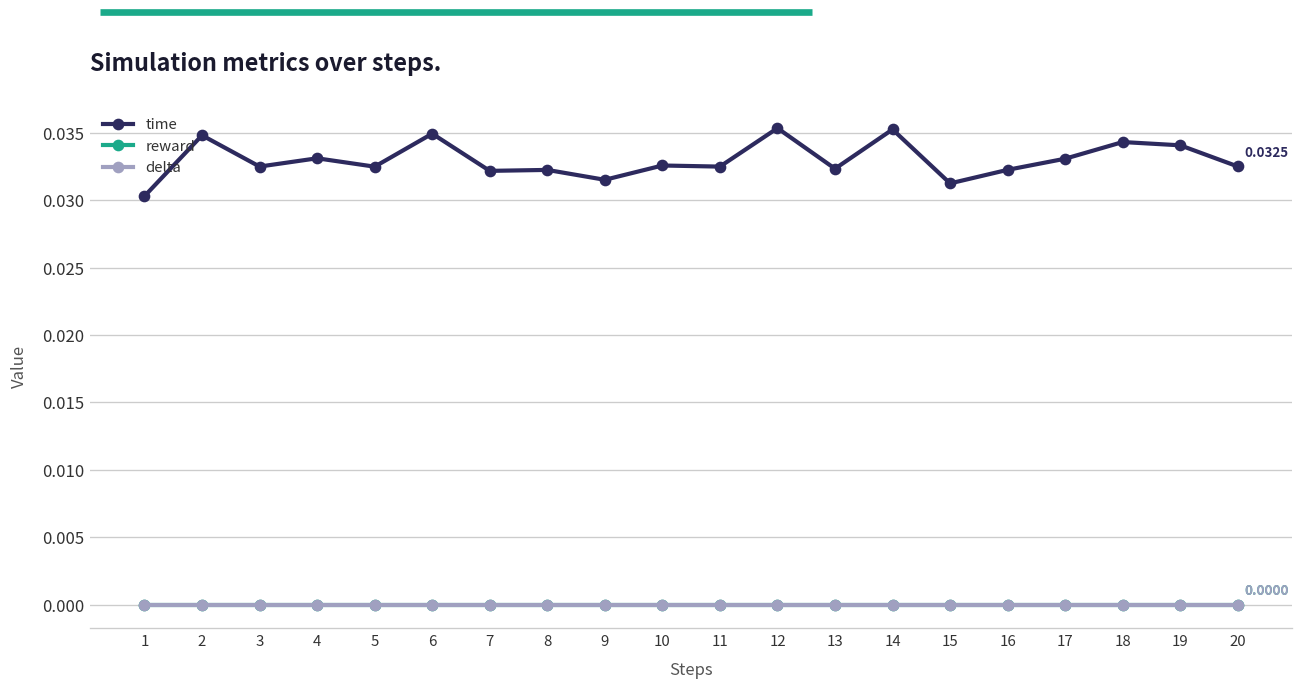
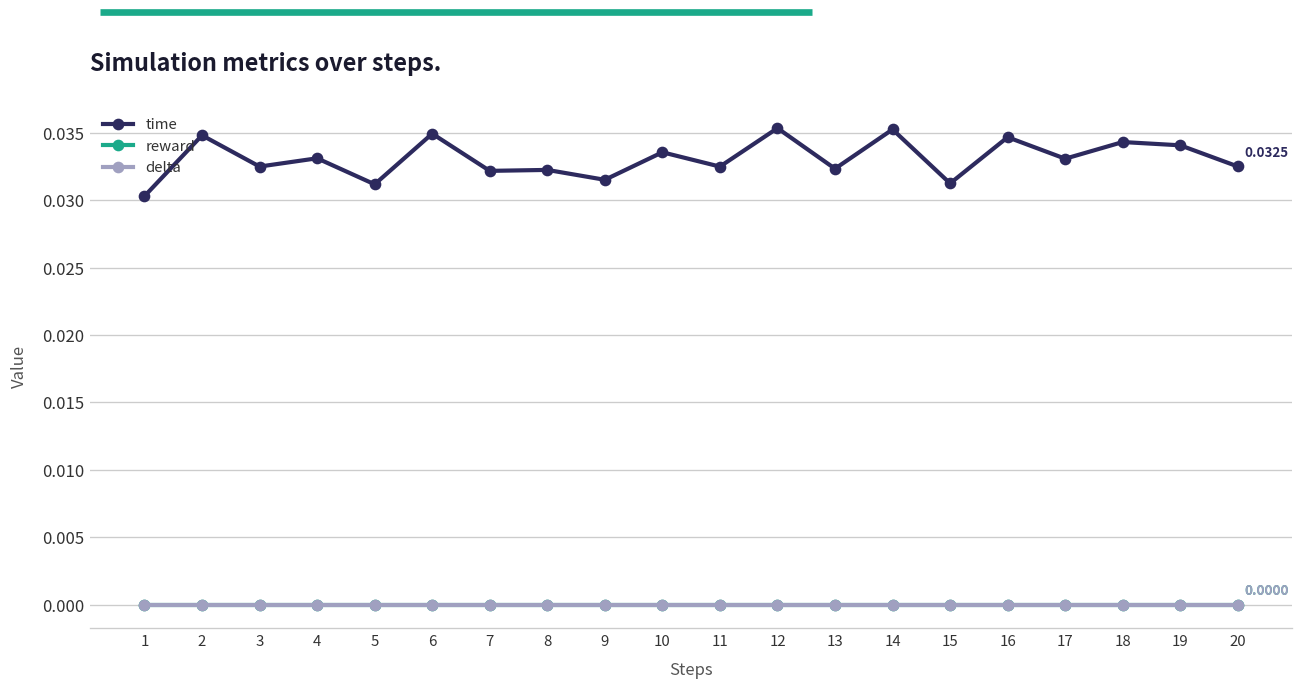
  {
    "time": {
      "1": 0.0303,
      "2": 0.0348,
      "3": 0.0325,
      "4": 0.0331,
-     "5": 0.0325,
+     "5": 0.0312,
      "6": 0.0349,
      "7": 0.0322,
      "8": 0.0323,
      "9": 0.0315,
-     "10": 0.0326,
+     "10": 0.0336,
      "11": 0.0325,
      "12": 0.0354,
      "13": 0.0323,
      "14": 0.0353,
      "15": 0.0313,
-     "16": 0.0323,
+     "16": 0.0347,
      "17": 0.0331,
      "18": 0.0343,
      "19": 0.0341
    },
    "delta": {
      "1": 0.0000,
      "2": 0.0000,
      "3": 0.0000,
      "4": 0.0000,
      "5": 0.0000,
      "6": 0.0000,
      "7": 0.0000,
      "8": 0.0000,
      "9": 0.0000,
      "10": 0.0000,
      "11": 0.0000,
      "12": 0.0000,
      "13": 0.0000,
      "14": 0.0000,
      "15": 0.0000,
      "16": 0.0000,
      "17": 0.0000,
      "18": 0.0000,
      "19": 0.0000
    }
  }
